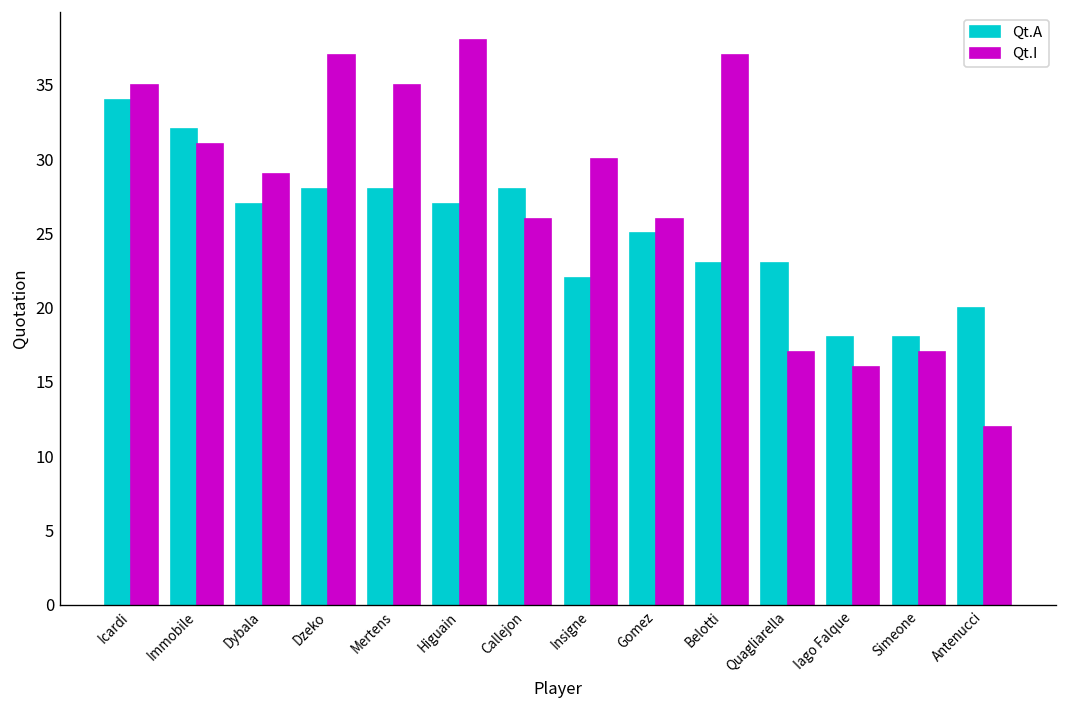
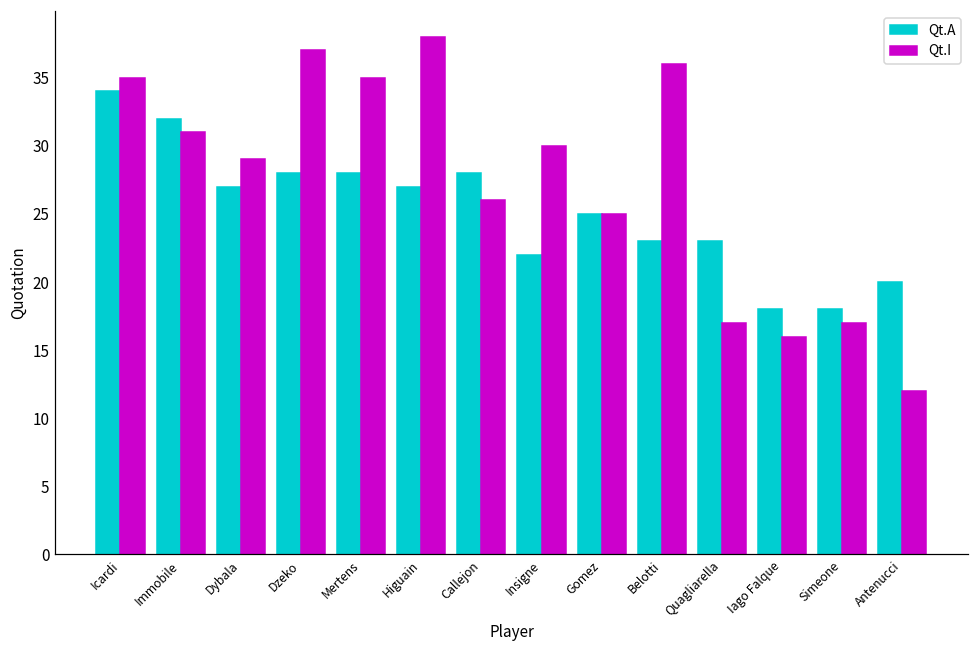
  {
    "Qt.A": {
      "Icardi": 34,
      "Immobile": 32,
      "Dybala": 27,
      "Dzeko": 28,
      "Mertens": 28,
      "Higuain": 27,
      "Callejon": 28,
      "Insigne": 22,
      "Gomez": 25,
      "Belotti": 23,
      "Quagliarella": 23,
      "Iago Falque": 18,
      "Simeone": 18,
      "Antenucci": 20
    },
    "Qt.I": {
      "Icardi": 35,
      "Immobile": 31,
      "Dybala": 29,
      "Dzeko": 37,
      "Mertens": 35,
      "Higuain": 38,
      "Callejon": 26,
      "Insigne": 30,
-     "Gomez": 26,
-     "Belotti": 37,
+     "Gomez": 25,
+     "Belotti": 36,
      "Quagliarella": 17,
      "Iago Falque": 16,
      "Simeone": 17,
      "Antenucci": 12
    }
  }
